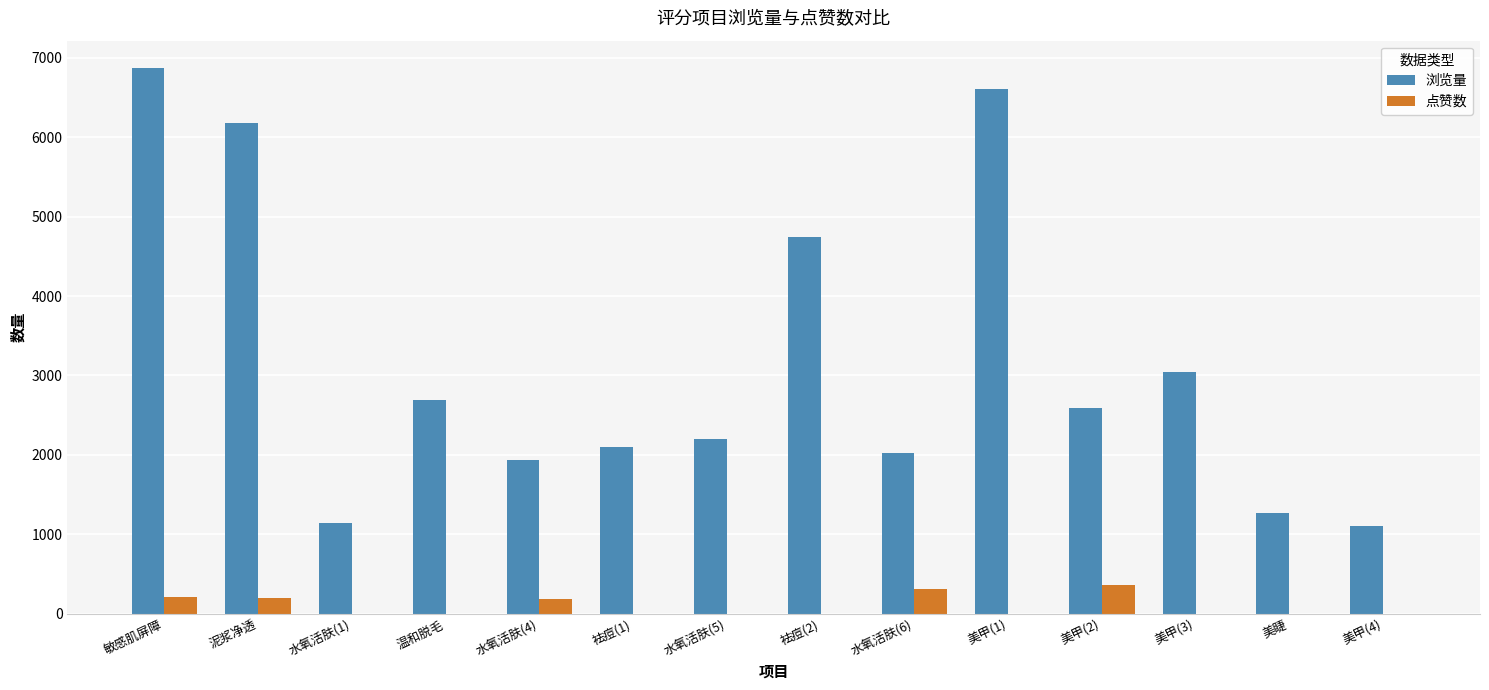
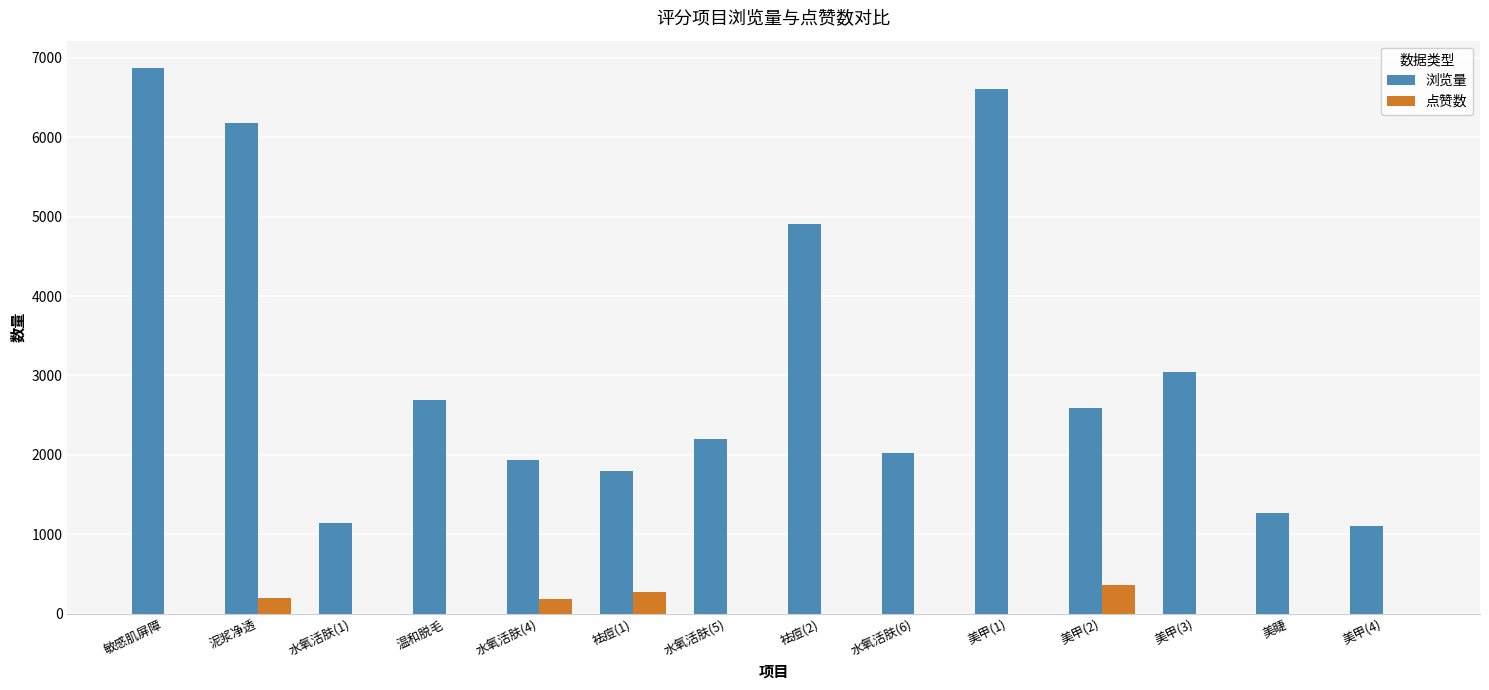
  {
    "浏览量": {
      "敏感肌屏障": 6900,
      "泥浆净透": 6200,
      "水氧活肤(1)": 1100,
      "温和脱毛": 2700,
      "水氧活肤(4)": 1900,
-     "袪痘(1)": 2100,
+     "袪痘(1)": 1800,
      "水氧活肤(5)": 2200,
-     "袪痘(2)": 4700,
+     "袪痘(2)": 4900,
      "水氧活肤(6)": 2000,
      "美甲(1)": 6600,
      "美甲(2)": 2600,
      "美甲(3)": 3000,
      "美睫": 1300,
      "美甲(4)": 1100
    },
    "点赞数": {
-     "敏感肌屏障": 200,
+     "敏感肌屏障": 0,
      "泥浆净透": 200,
      "水氧活肤(1)": 0,
      "温和脱毛": 0,
      "水氧活肤(4)": 200,
-     "袪痘(1)": 0,
+     "袪痘(1)": 300,
      "袪痘(2)": 0,
-     "水氧活肤(6)": 300,
+     "水氧活肤(6)": 0,
      "美甲(1)": 0,
      "美甲(2)": 400,
      "美甲(3)": 0,
      "美睫": 0,
      "美甲(4)": 0
    }
  }
